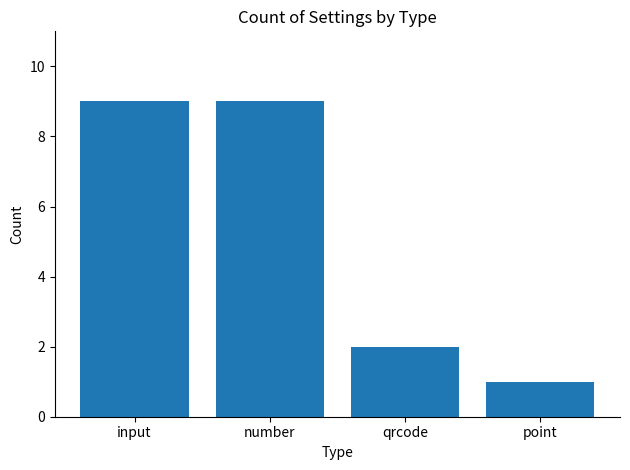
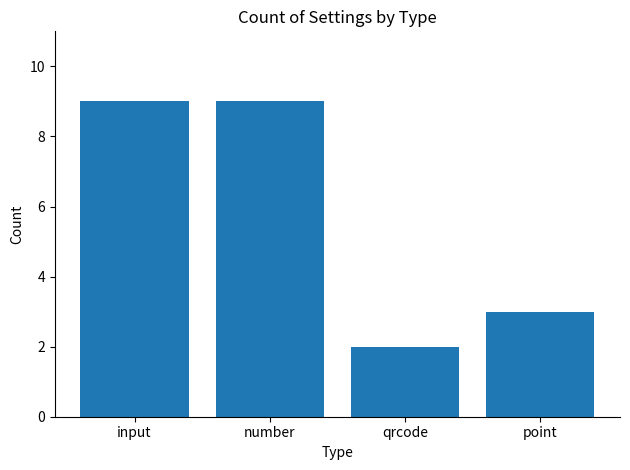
  {
    "input": 9,
    "number": 9,
    "qrcode": 2,
-   "point": 1
+   "point": 3
  }
